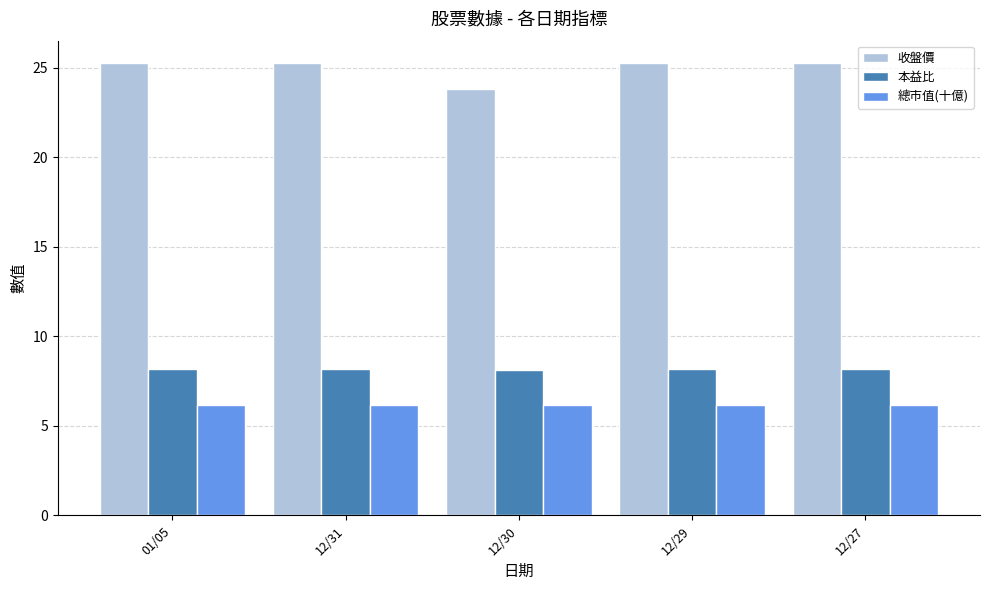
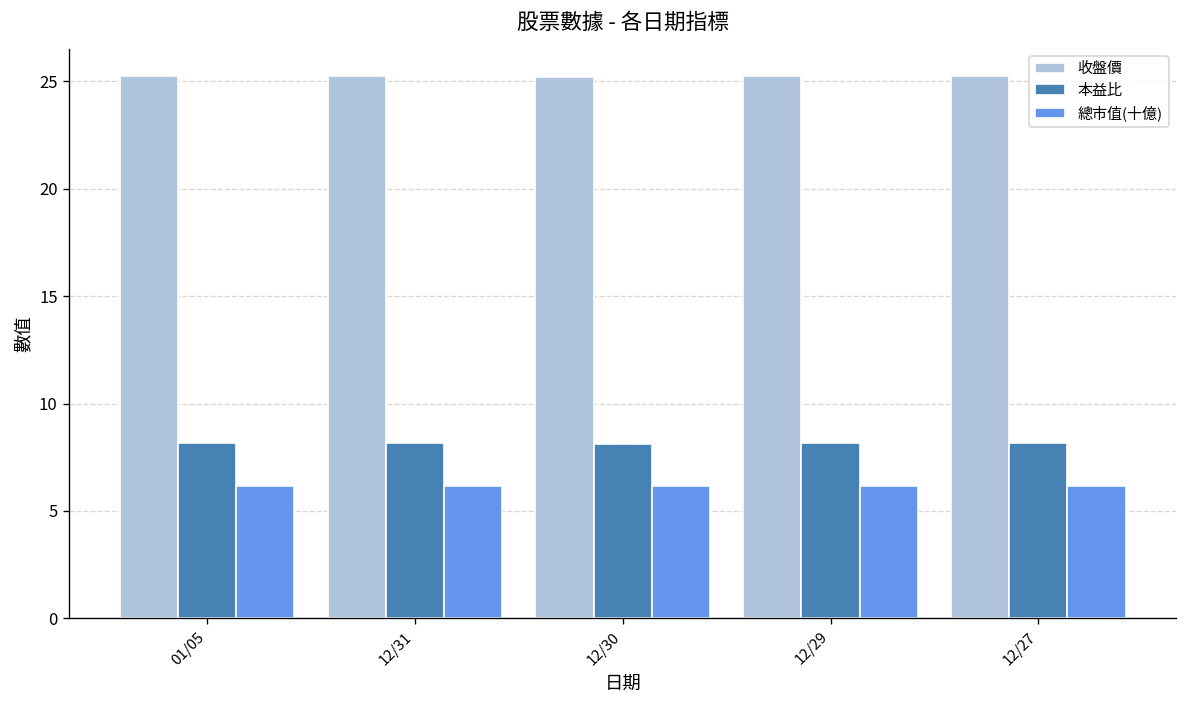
  {
    "收盤價": {
      "01/05": 25.3,
      "12/31": 25.3,
-     "12/30": 23.8,
+     "12/30": 25.2,
      "12/29": 25.3,
      "12/27": 25.3
    },
    "本益比": {
      "01/05": 8.2,
      "12/31": 8.2,
      "12/30": 8.1,
      "12/29": 8.2,
      "12/27": 8.2
    },
    "總市值(十億)": {
      "01/05": 6.2,
      "12/31": 6.2,
      "12/30": 6.1,
      "12/29": 6.2,
      "12/27": 6.2
    }
  }
